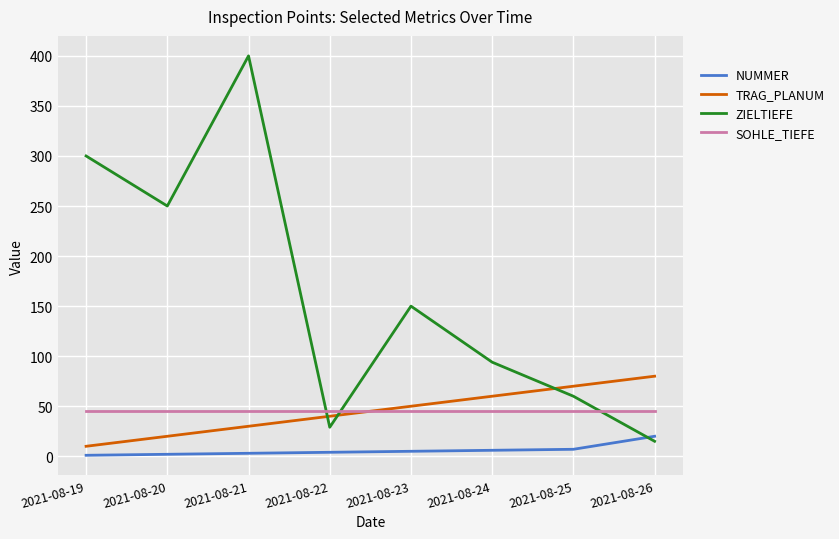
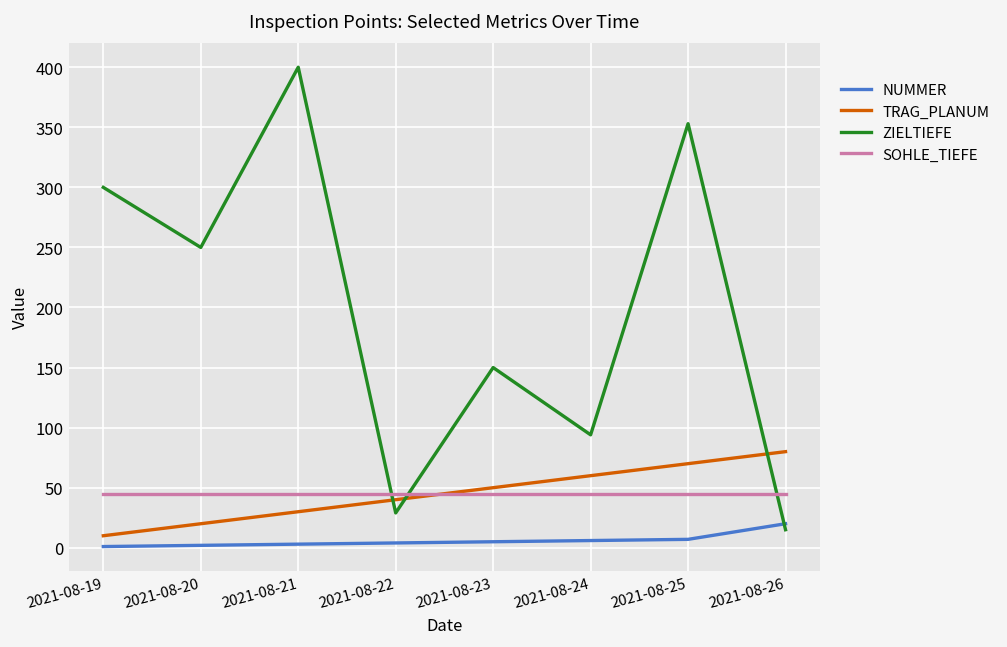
  {
    "NUMMER": {
      "2021-08-19": 1,
      "2021-08-20": 2,
      "2021-08-21": 3,
      "2021-08-22": 4,
      "2021-08-23": 5,
      "2021-08-24": 6,
      "2021-08-25": 7,
      "2021-08-26": 20
    },
    "TRAG_PLANUM": {
      "2021-08-19": 10,
      "2021-08-20": 20,
      "2021-08-21": 30,
      "2021-08-22": 40,
      "2021-08-23": 50,
      "2021-08-24": 60,
      "2021-08-25": 70,
      "2021-08-26": 80
    },
    "ZIELTIEFE": {
      "2021-08-19": 300,
      "2021-08-20": 250,
      "2021-08-21": 400,
      "2021-08-22": 29,
      "2021-08-23": 150,
      "2021-08-24": 94,
-     "2021-08-25": 60,
+     "2021-08-25": 353,
      "2021-08-26": 15
    },
    "SOHLE_TIEFE": {
      "2021-08-19": 45,
      "2021-08-20": 45,
      "2021-08-21": 45,
      "2021-08-22": 45,
      "2021-08-23": 45,
      "2021-08-24": 45,
      "2021-08-25": 45,
      "2021-08-26": 45
    }
  }
